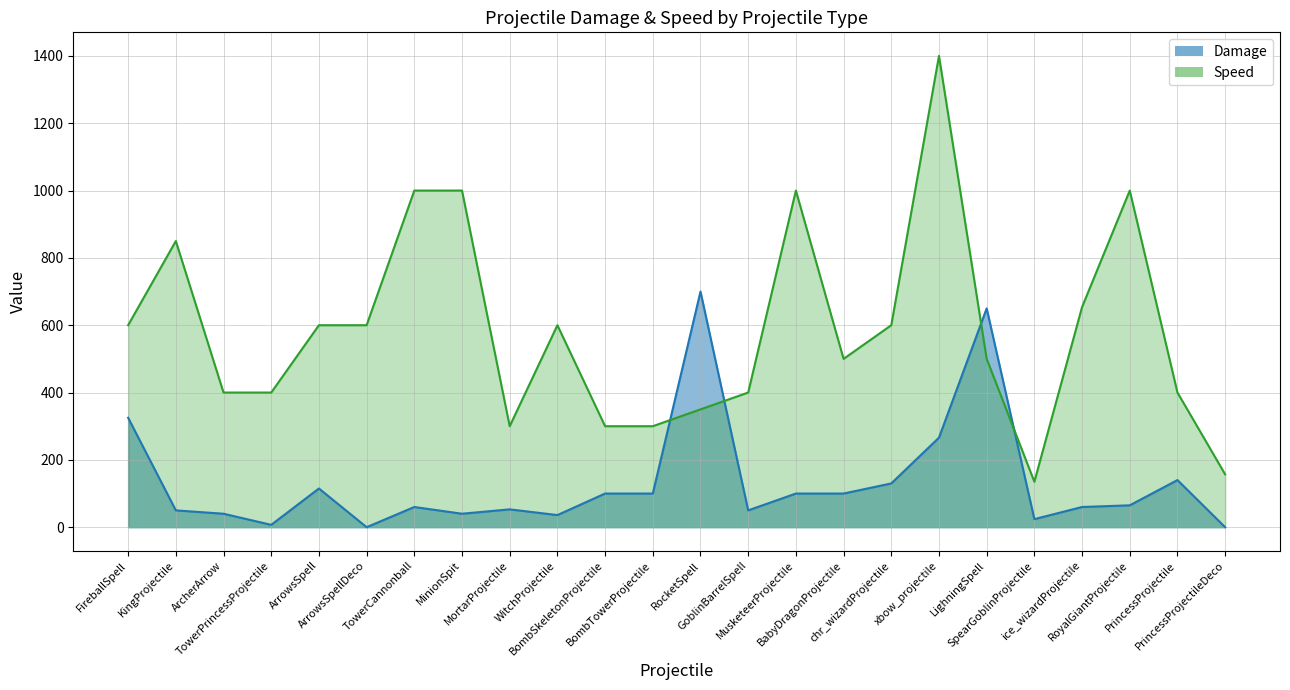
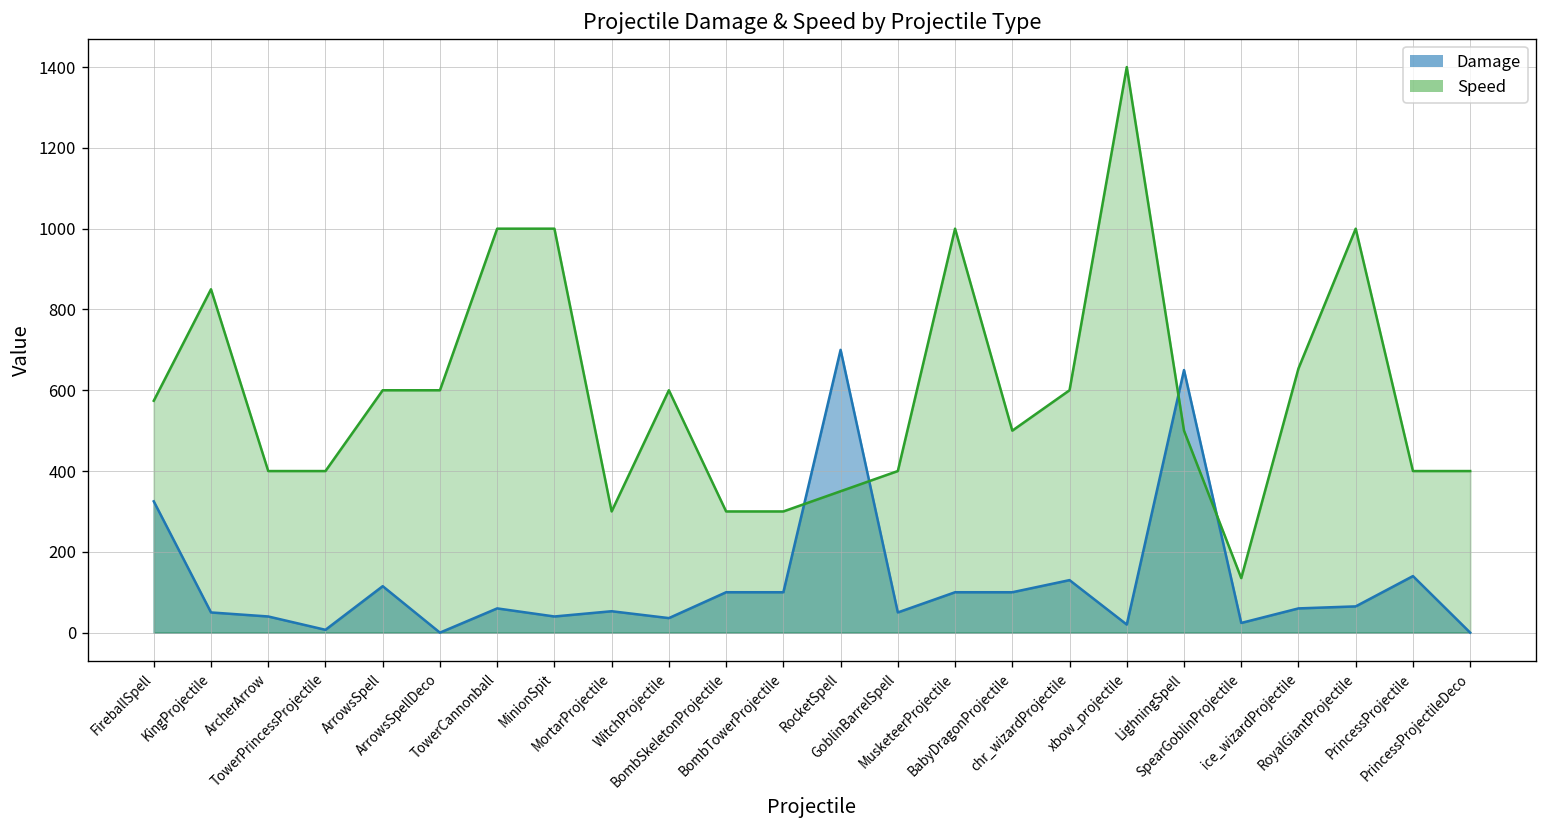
  {
    "Damage": {
      "FireballSpell": 330,
      "KingProjectile": 50,
      "ArcherArrow": 40,
      "TowerPrincessProjectile": 10,
      "ArrowsSpell": 120,
      "ArrowsSpellDeco": 0,
      "TowerCannonball": 60,
      "MinionSpit": 40,
      "MortarProjectile": 50,
      "WitchProjectile": 40,
      "BombSkeletonProjectile": 100,
      "BombTowerProjectile": 100,
      "RocketSpell": 700,
      "GoblinBarrelSpell": 50,
      "MusketeerProjectile": 100,
      "BabyDragonProjectile": 100,
      "chr_wizardProjectile": 130,
-     "xbow_projectile": 270,
+     "xbow_projectile": 20,
      "LighningSpell": 650,
      "SpearGoblinProjectile": 20,
      "ice_wizardProjectile": 60,
      "RoyalGiantProjectile": 70,
      "PrincessProjectile": 140,
      "PrincessProjectileDeco": 0
    },
    "Speed": {
-     "FireballSpell": 600,
+     "FireballSpell": 570,
      "KingProjectile": 850,
      "ArcherArrow": 400,
      "TowerPrincessProjectile": 400,
      "ArrowsSpell": 600,
      "ArrowsSpellDeco": 600,
      "TowerCannonball": 1000,
      "MinionSpit": 1000,
      "MortarProjectile": 300,
      "WitchProjectile": 600,
      "BombSkeletonProjectile": 300,
      "BombTowerProjectile": 300,
      "RocketSpell": 350,
      "GoblinBarrelSpell": 400,
      "MusketeerProjectile": 1000,
      "BabyDragonProjectile": 500,
      "chr_wizardProjectile": 600,
      "xbow_projectile": 1400,
      "LighningSpell": 500,
      "SpearGoblinProjectile": 140,
      "ice_wizardProjectile": 650,
      "RoyalGiantProjectile": 1000,
      "PrincessProjectile": 400,
-     "PrincessProjectileDeco": 160
+     "PrincessProjectileDeco": 400
    }
  }
